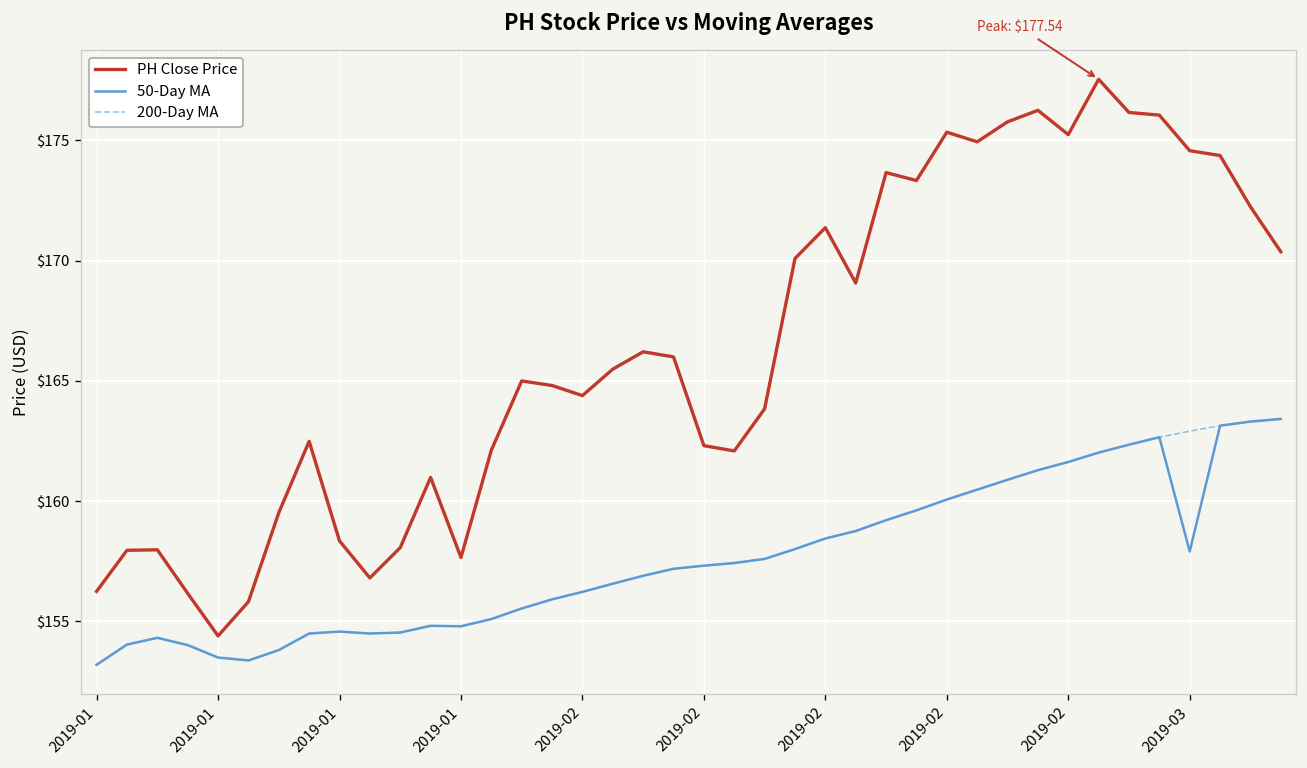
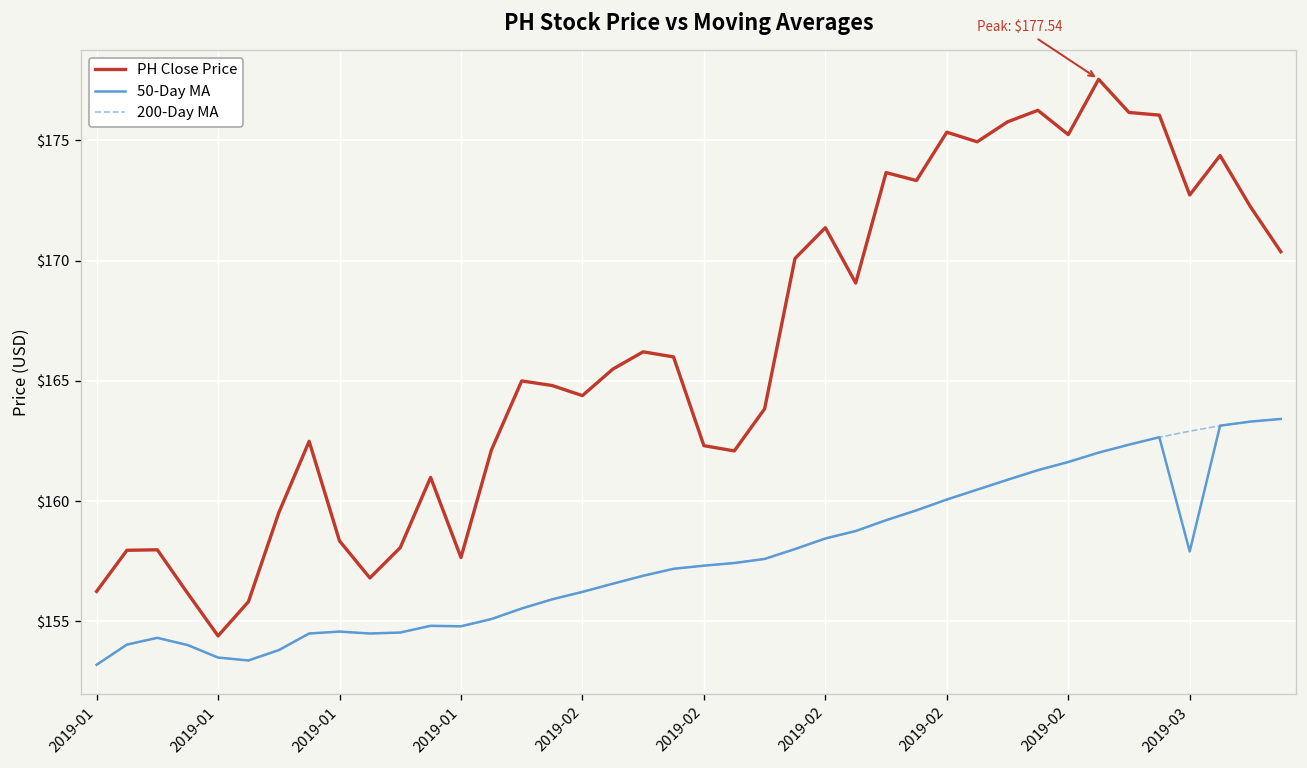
  {
    "PH Close Price": {
-     "2019-03": "$174.6"
+     "2019-03": "$172.7"
    }
  }
